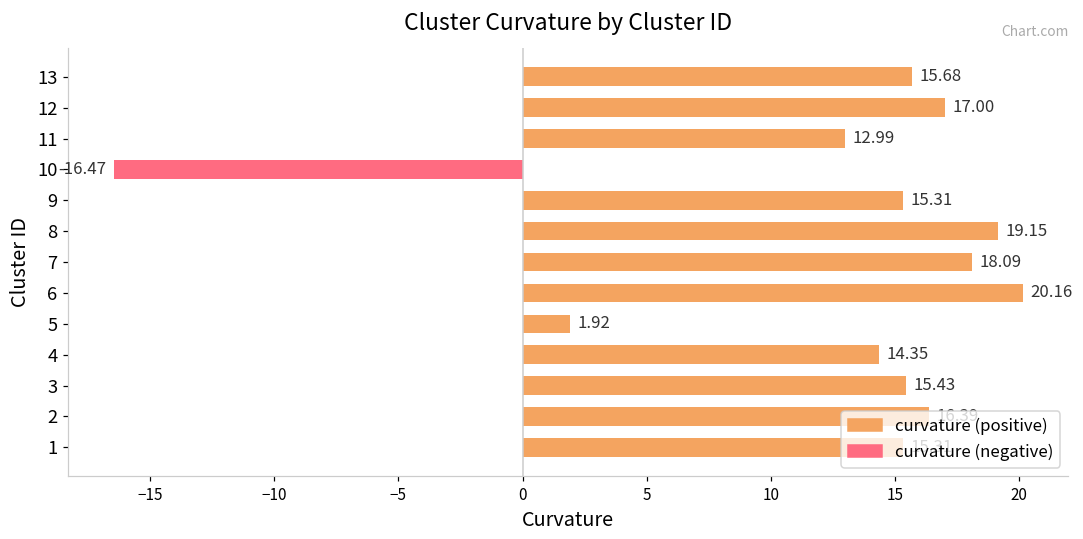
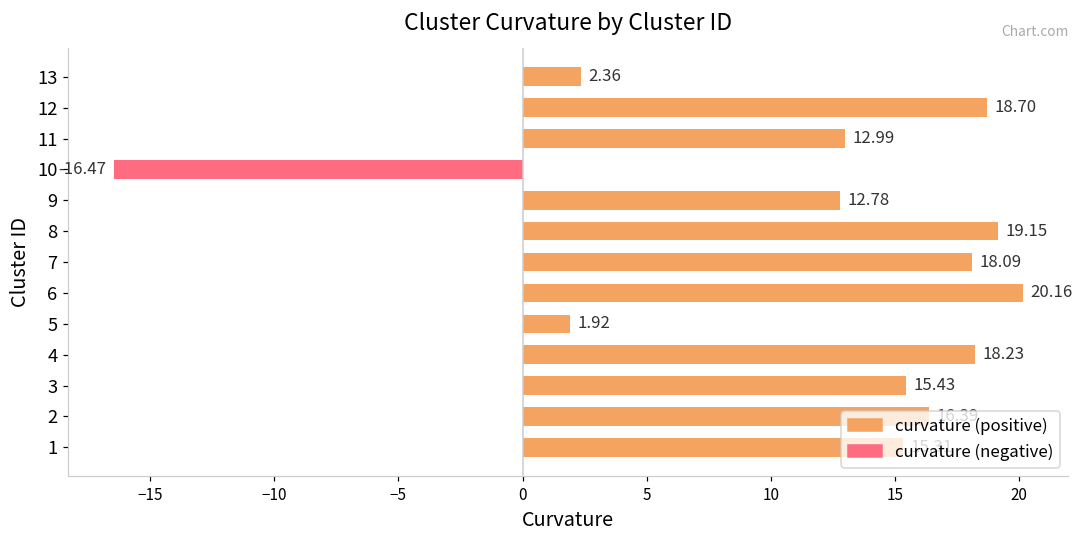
  {
-   "13": 15.68,
-   "12": 17.00,
+   "13": 2.36,
+   "12": 18.70,
    "11": 12.99,
    "10": -16.47,
-   "9": 15.31,
+   "9": 12.78,
    "8": 19.15,
    "7": 18.09,
    "6": 20.16,
    "5": 1.92,
-   "4": 14.35,
+   "4": 18.23,
    "3": 15.43
  }
